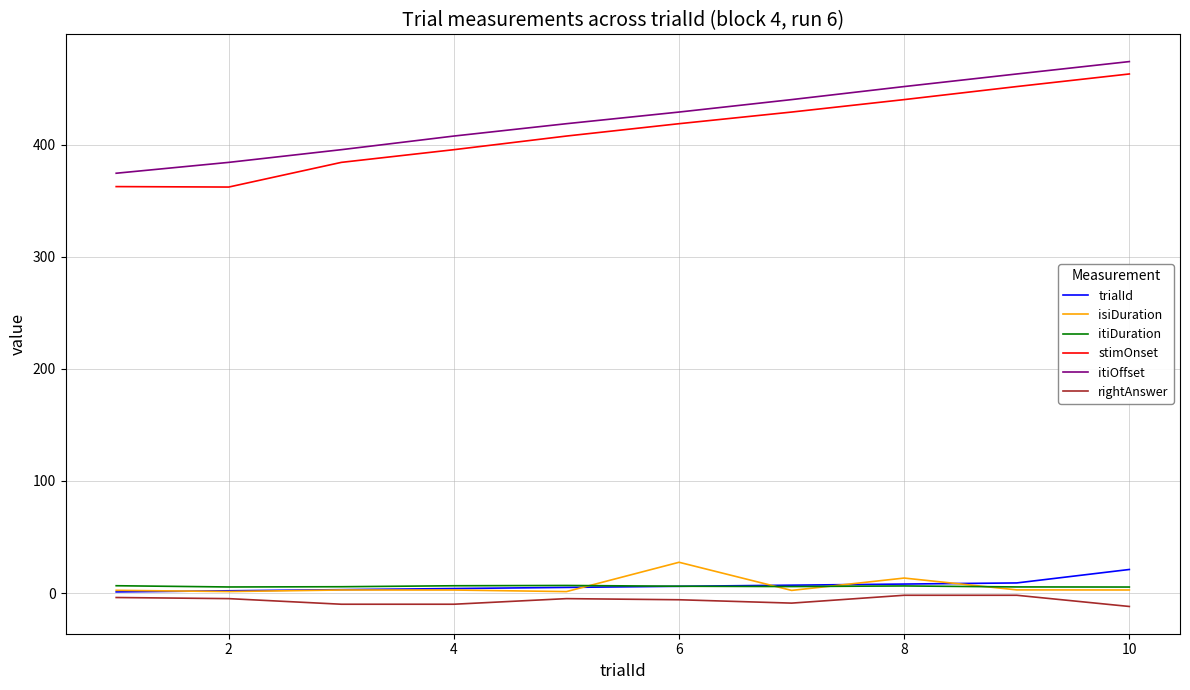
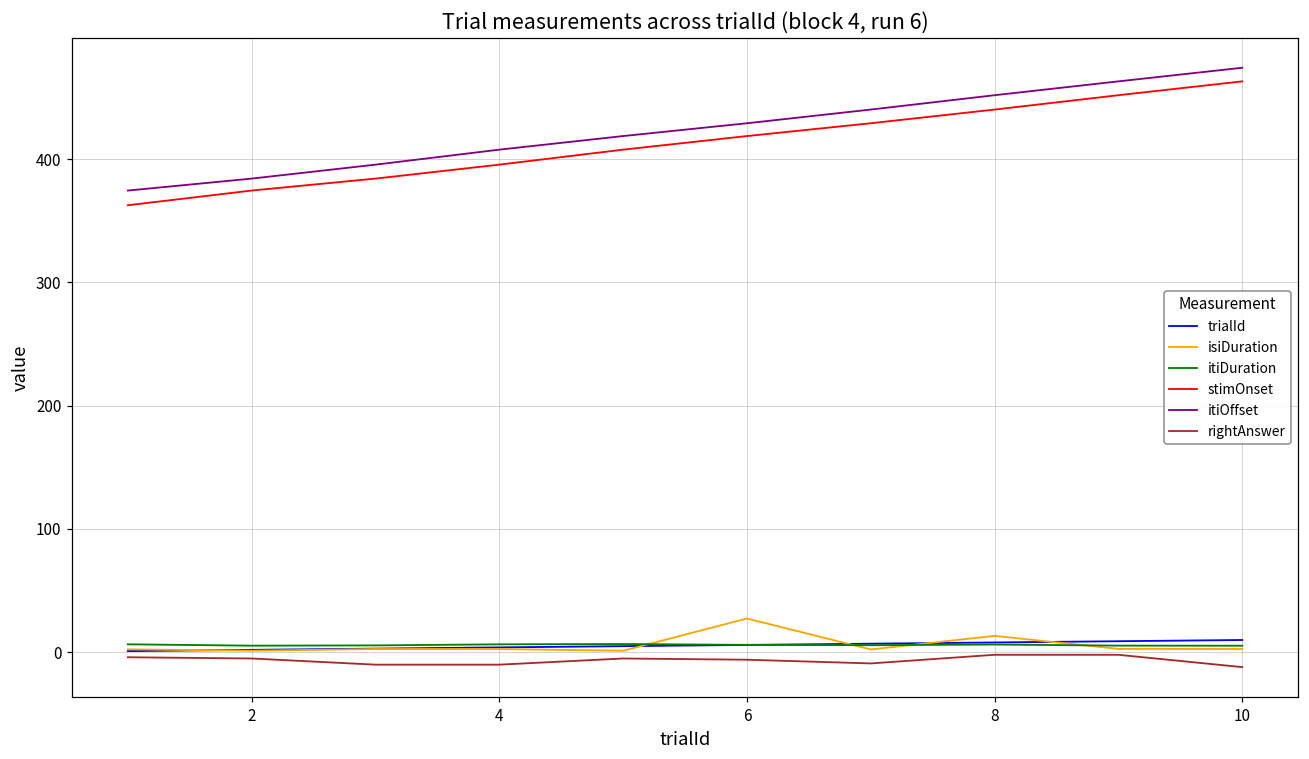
  {
    "trialId": {
-     "10": 21
+     "10": 10
    },
    "isiDuration": {
      "6": 27,
      "8": 13,
      "10": 3
    },
    "itiDuration": {
      "2": 5,
      "4": 6,
      "10": 5
    },
    "stimOnset": {
-     "2": 362,
+     "2": 374,
      "4": 395,
      "6": 419,
      "8": 440,
      "10": 463
    },
    "itiOffset": {
      "2": 384,
      "4": 408,
      "6": 429,
      "8": 452,
      "10": 474
    },
    "rightAnswer": {
      "2": -5,
      "4": -10,
      "6": -6,
      "8": -2,
      "10": -12
    }
  }
